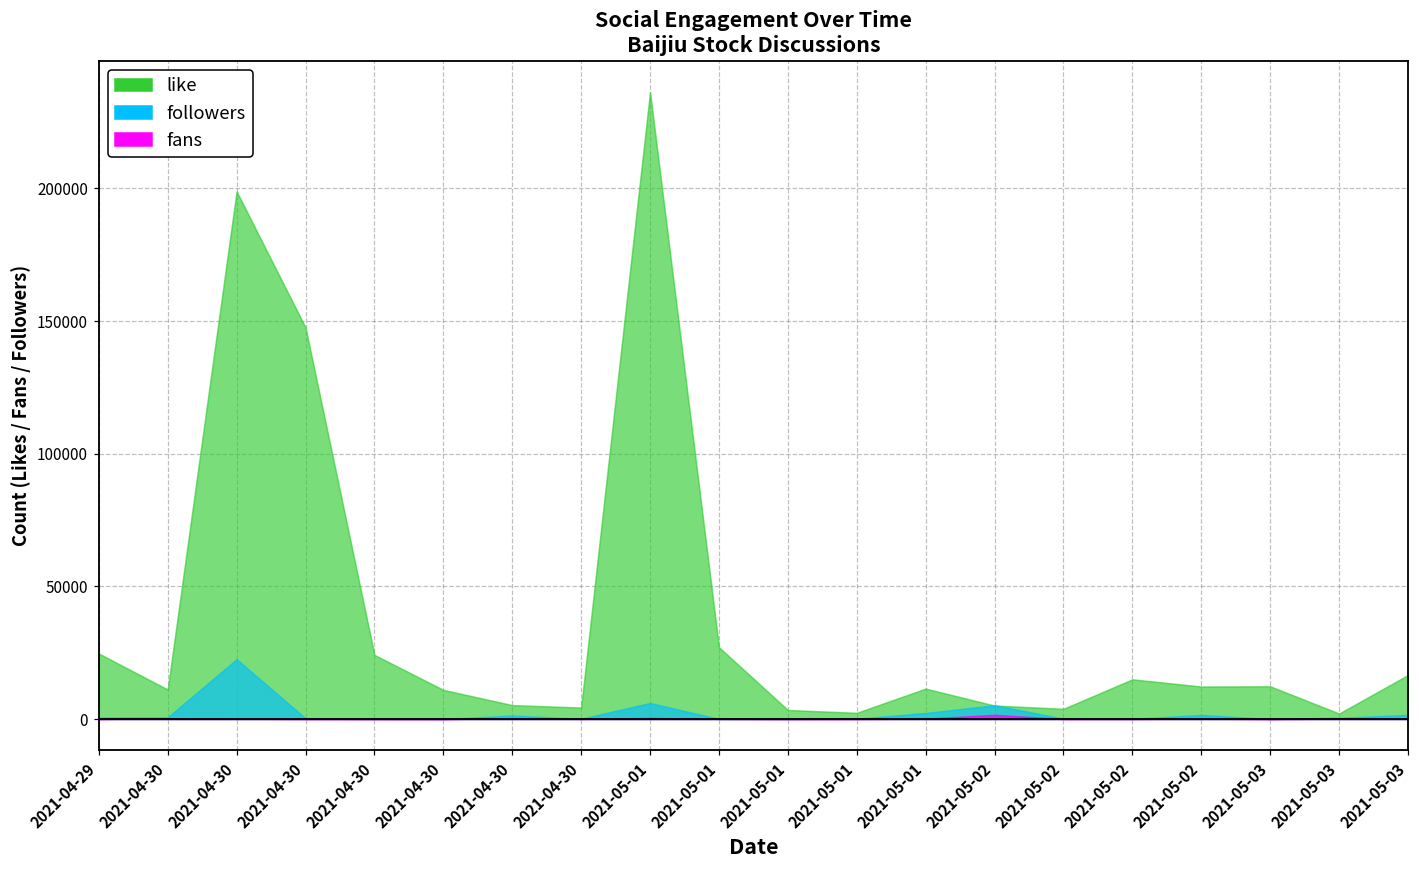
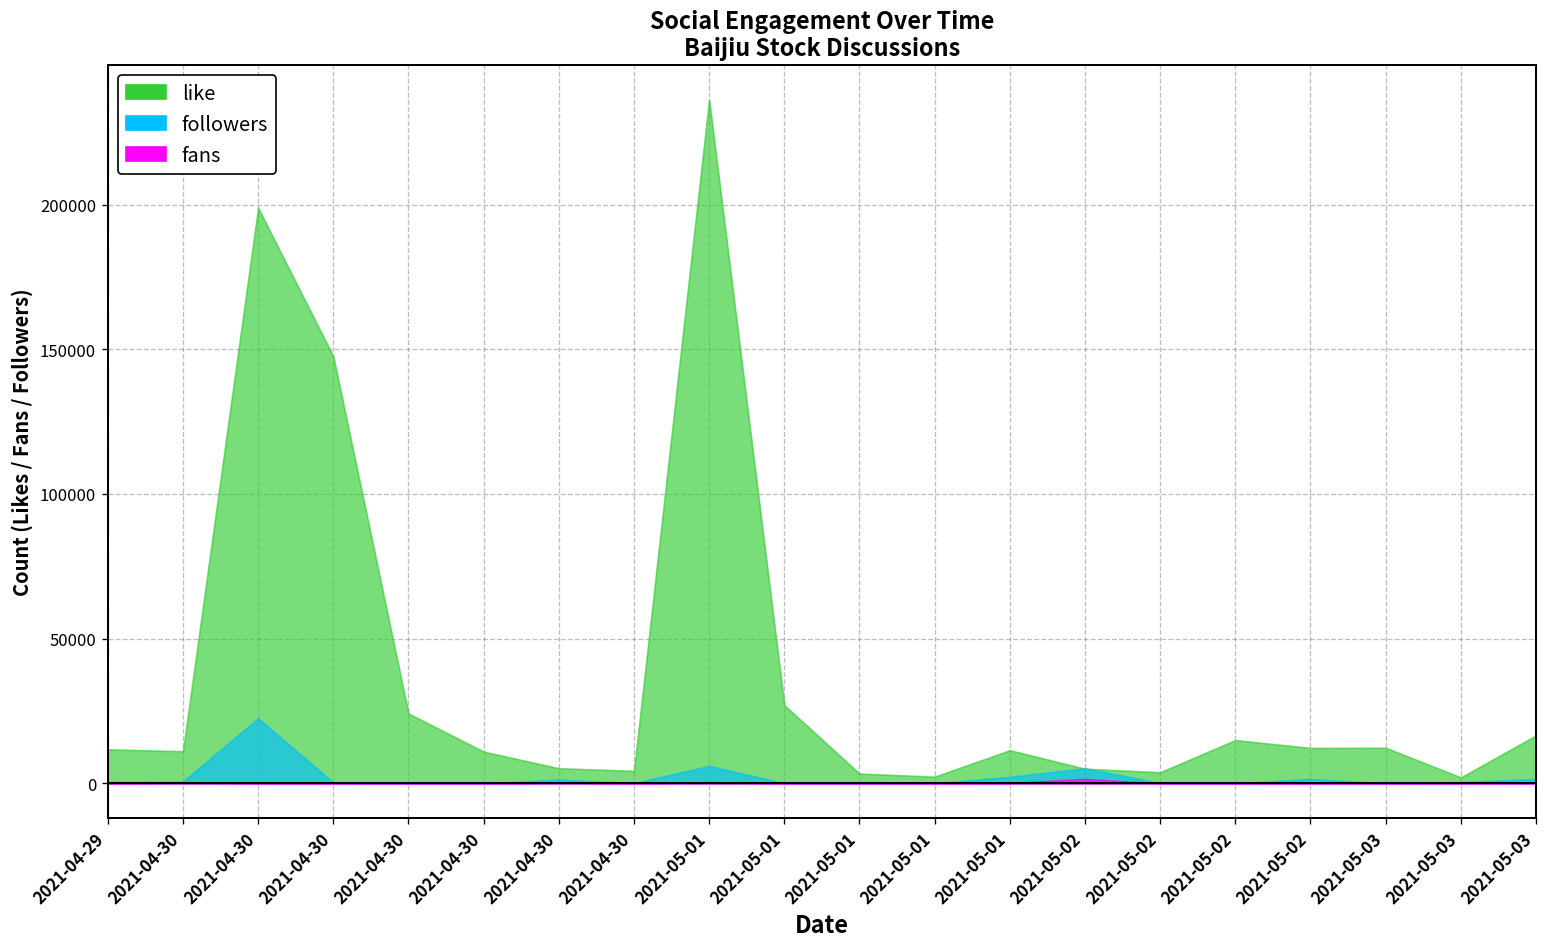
  {
    "like": {
-     "2021-04-29": 25000
+     "2021-04-29": 12000
    }
  }
